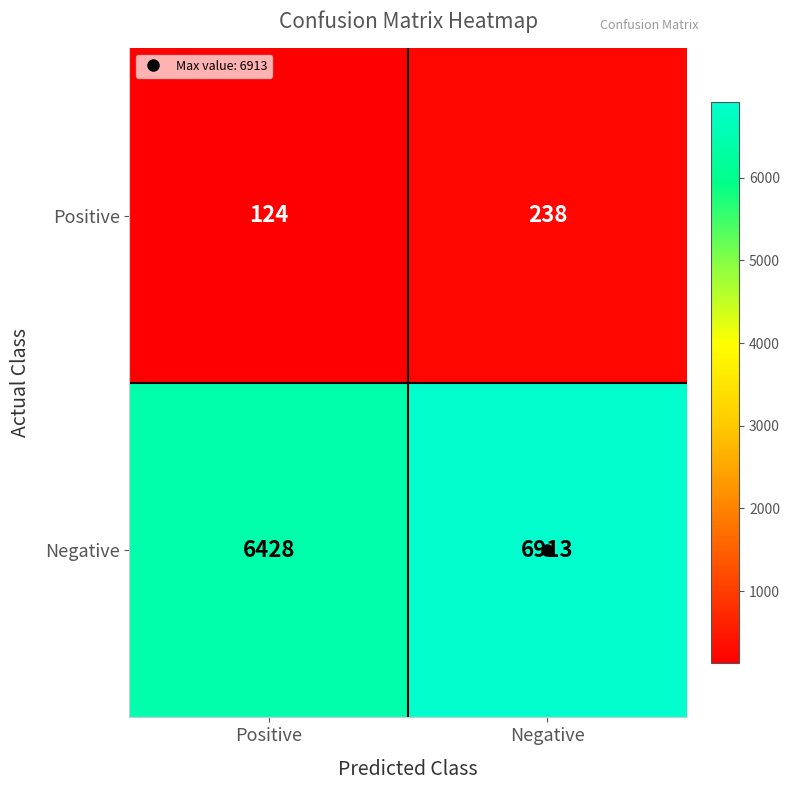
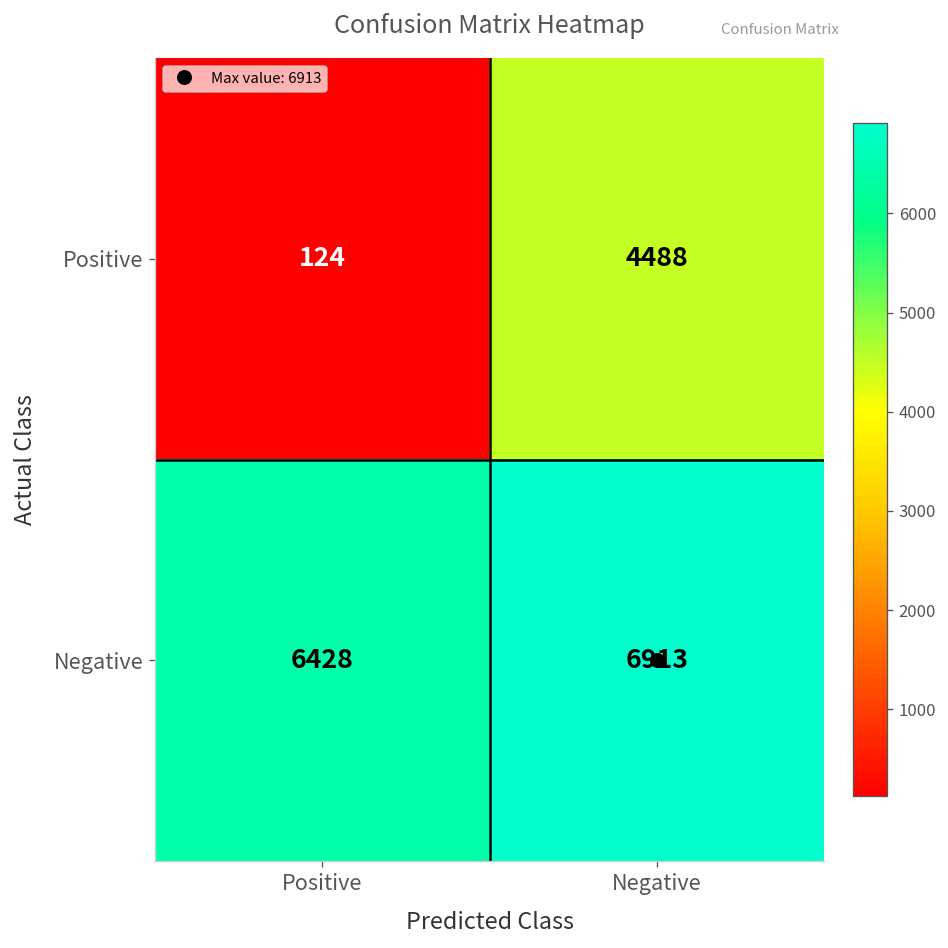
  {
    "Positive": {
      "Positive": 124,
-     "Negative": 238
+     "Negative": 4488
    },
    "Negative": {
      "Positive": 6428
    }
  }
